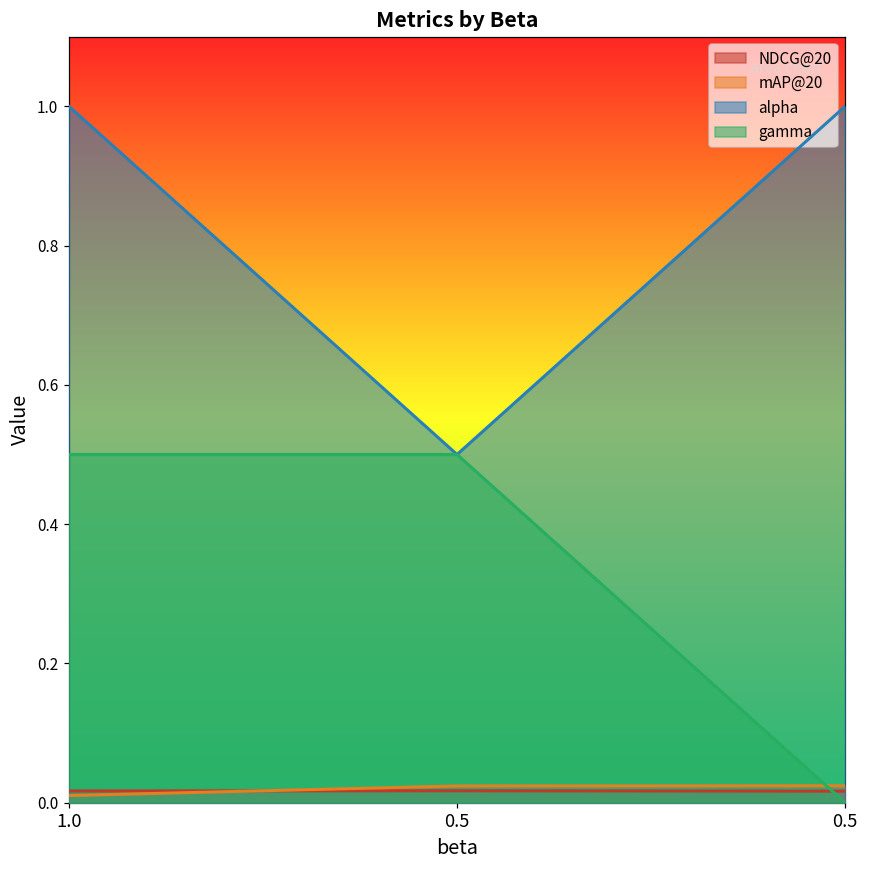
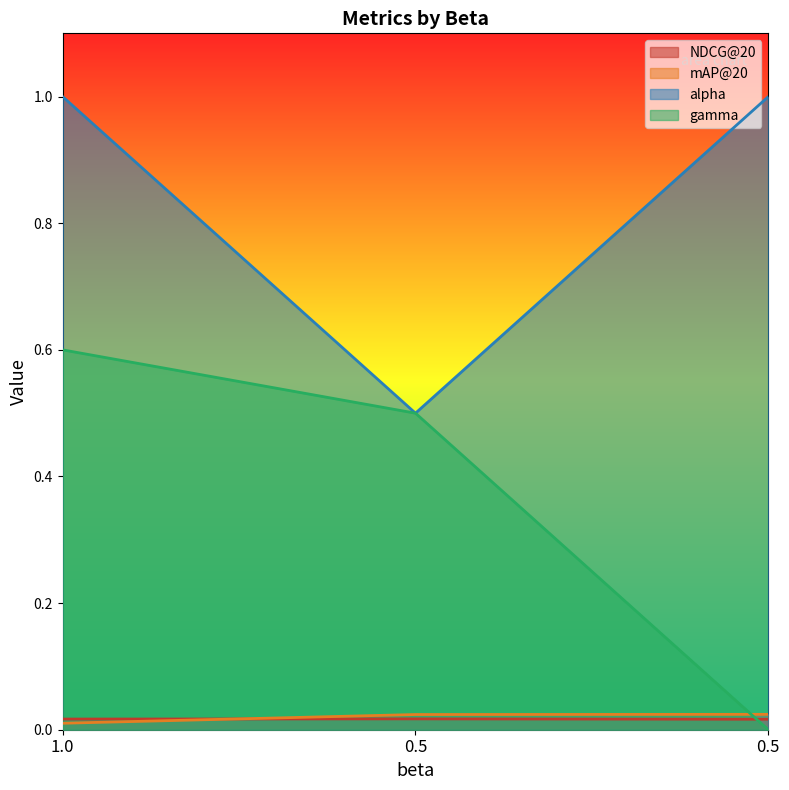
  {
    "NDCG@20": {
      "1.0": 0.02
    },
    "mAP@20": {
      "1.0": 0.01
    },
    "alpha": {
      "1.0": 1.0
    },
    "gamma": {
-     "1.0": 0.5
+     "1.0": 0.6
    }
  }
